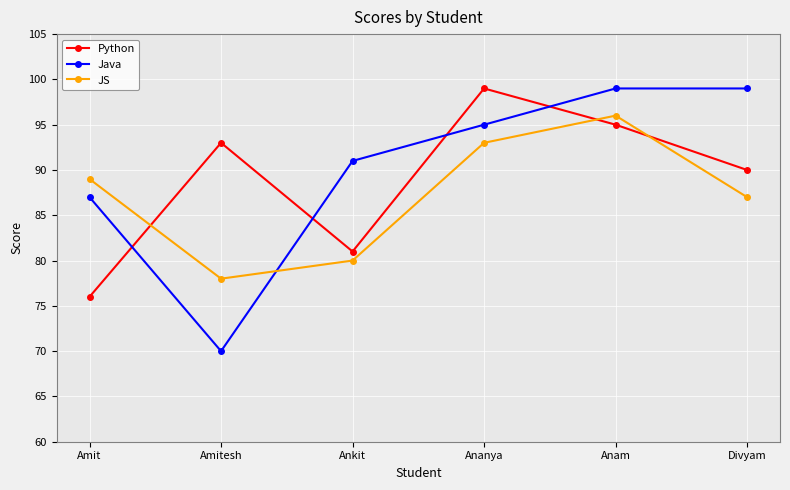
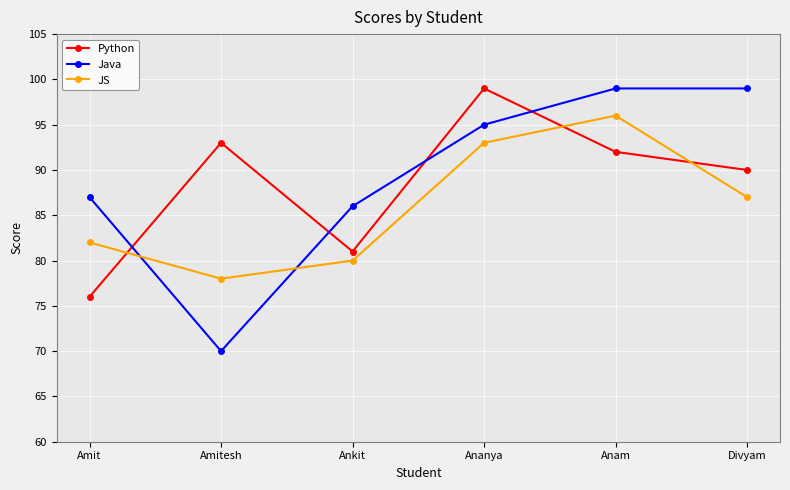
  {
    "Python": {
      "Amit": 76,
      "Amitesh": 93,
      "Ankit": 81,
      "Ananya": 99,
-     "Anam": 95,
+     "Anam": 92,
      "Divyam": 90
    },
    "Java": {
      "Amit": 87,
      "Amitesh": 70,
-     "Ankit": 91,
+     "Ankit": 86,
      "Ananya": 95,
      "Anam": 99,
      "Divyam": 99
    },
    "JS": {
-     "Amit": 89,
+     "Amit": 82,
      "Amitesh": 78,
      "Ankit": 80,
      "Ananya": 93,
      "Anam": 96,
      "Divyam": 87
    }
  }
